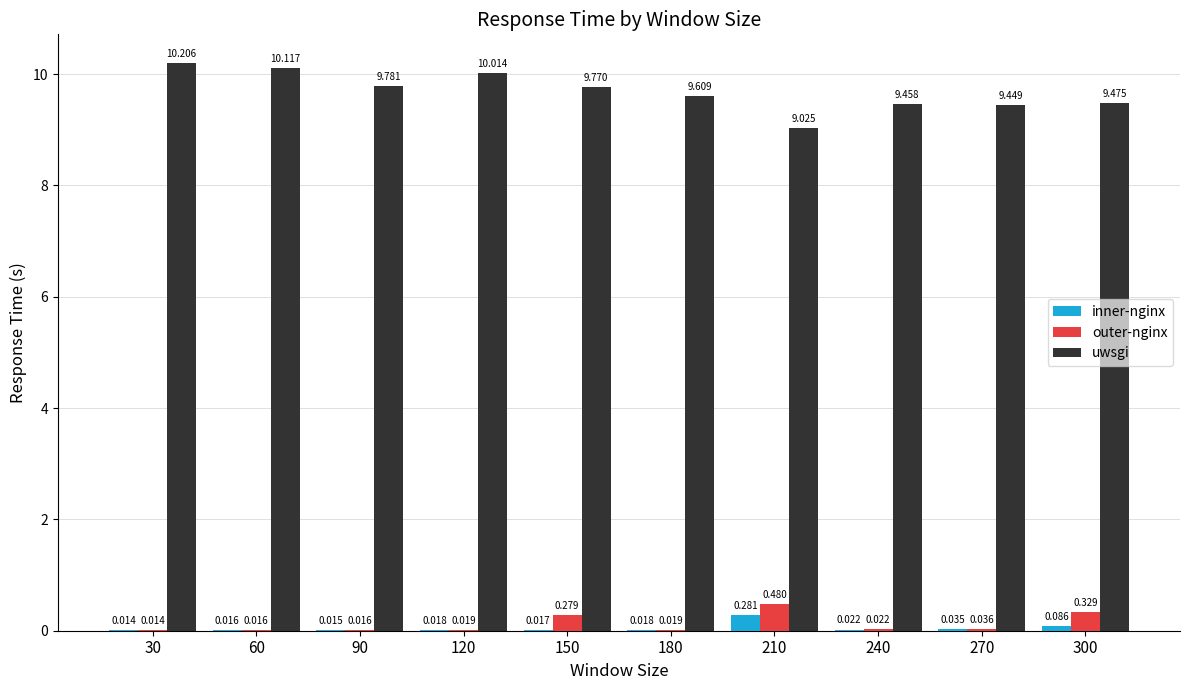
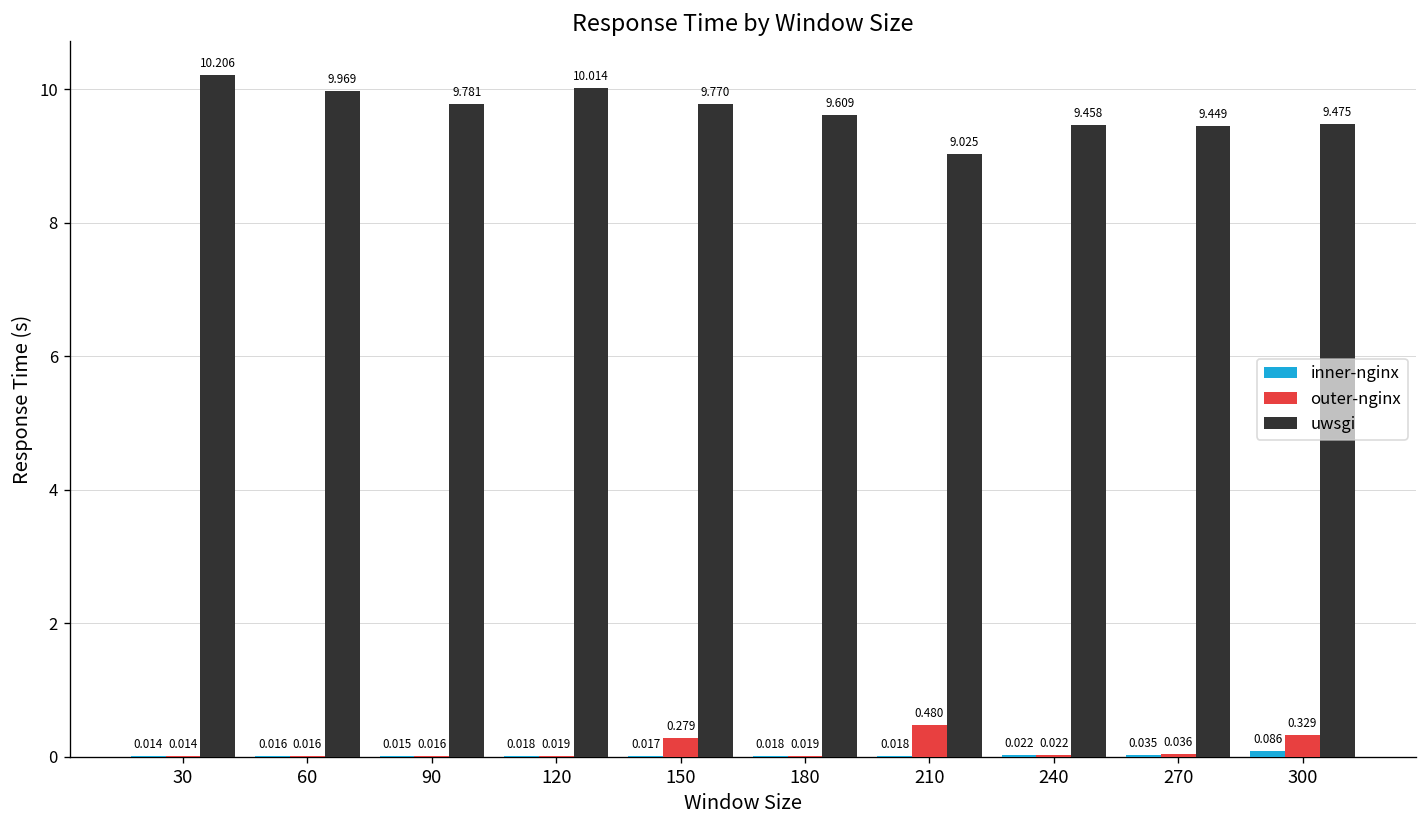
  {
    "inner-nginx": {
      "30": 0.014,
      "60": 0.016,
      "90": 0.015,
      "120": 0.018,
      "150": 0.017,
      "180": 0.018,
-     "210": 0.281,
+     "210": 0.018,
      "240": 0.022,
      "270": 0.035,
      "300": 0.086
    },
    "outer-nginx": {
      "30": 0.014,
      "60": 0.016,
      "90": 0.016,
      "120": 0.019,
      "150": 0.279,
      "180": 0.019,
      "210": 0.480,
      "240": 0.022,
      "270": 0.036,
      "300": 0.329
    },
    "uwsgi": {
      "30": 10.206,
-     "60": 10.117,
+     "60": 9.969,
      "90": 9.781,
      "120": 10.014,
      "150": 9.770,
      "180": 9.609,
      "210": 9.025,
      "240": 9.458,
      "270": 9.449,
      "300": 9.475
    }
  }
